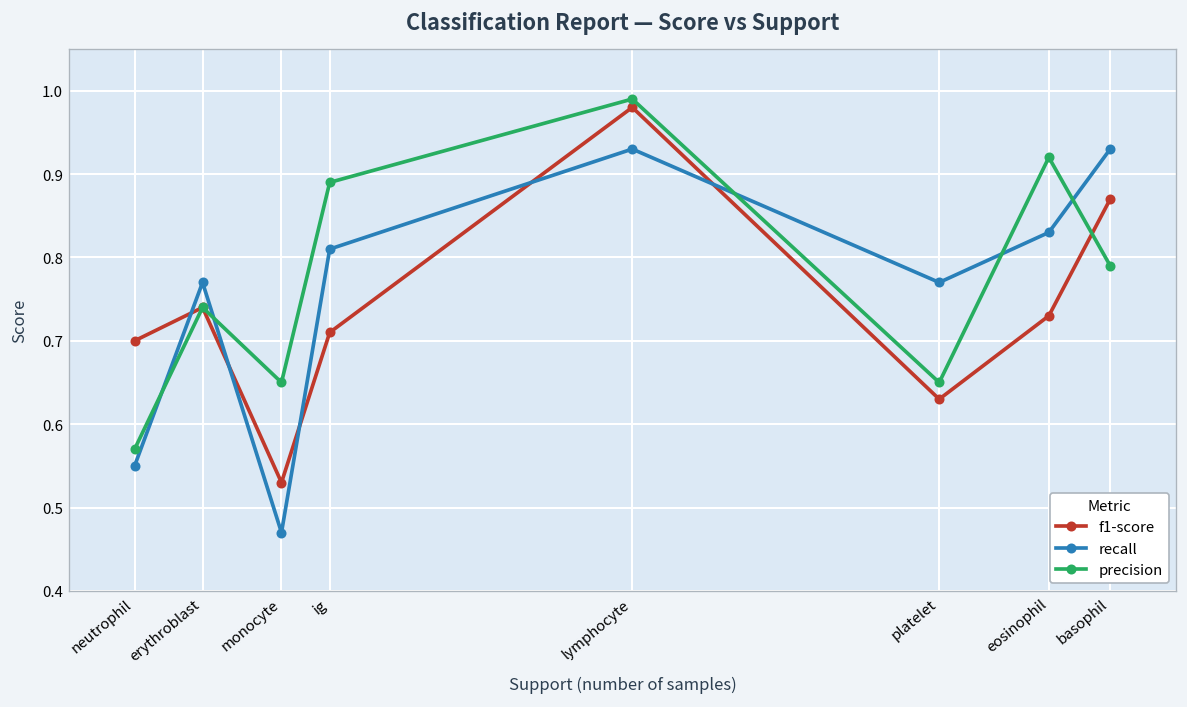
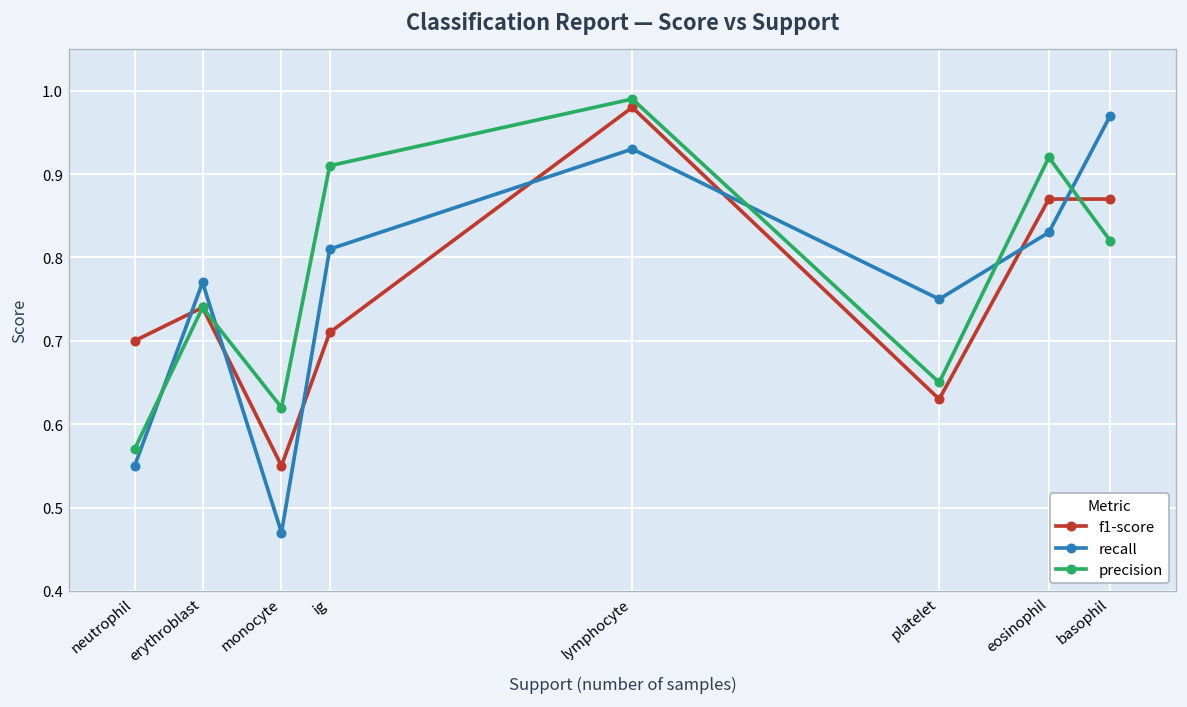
  {
    "f1-score": {
      "neutrophil": 0.70,
-     "monocyte": 0.53,
+     "monocyte": 0.55,
      "ig": 0.71,
      "lymphocyte": 0.98,
      "platelet": 0.63,
-     "eosinophil": 0.73,
+     "eosinophil": 0.87,
      "basophil": 0.87
    },
    "recall": {
      "neutrophil": 0.55,
      "erythroblast": 0.77,
      "monocyte": 0.47,
      "ig": 0.81,
      "lymphocyte": 0.93,
-     "platelet": 0.77,
+     "platelet": 0.75,
      "eosinophil": 0.83,
-     "basophil": 0.93
+     "basophil": 0.97
    },
    "precision": {
      "neutrophil": 0.57,
-     "monocyte": 0.65,
-     "ig": 0.89,
+     "monocyte": 0.62,
+     "ig": 0.91,
      "lymphocyte": 0.99,
      "platelet": 0.65,
      "eosinophil": 0.92,
-     "basophil": 0.79
+     "basophil": 0.82
    }
  }
